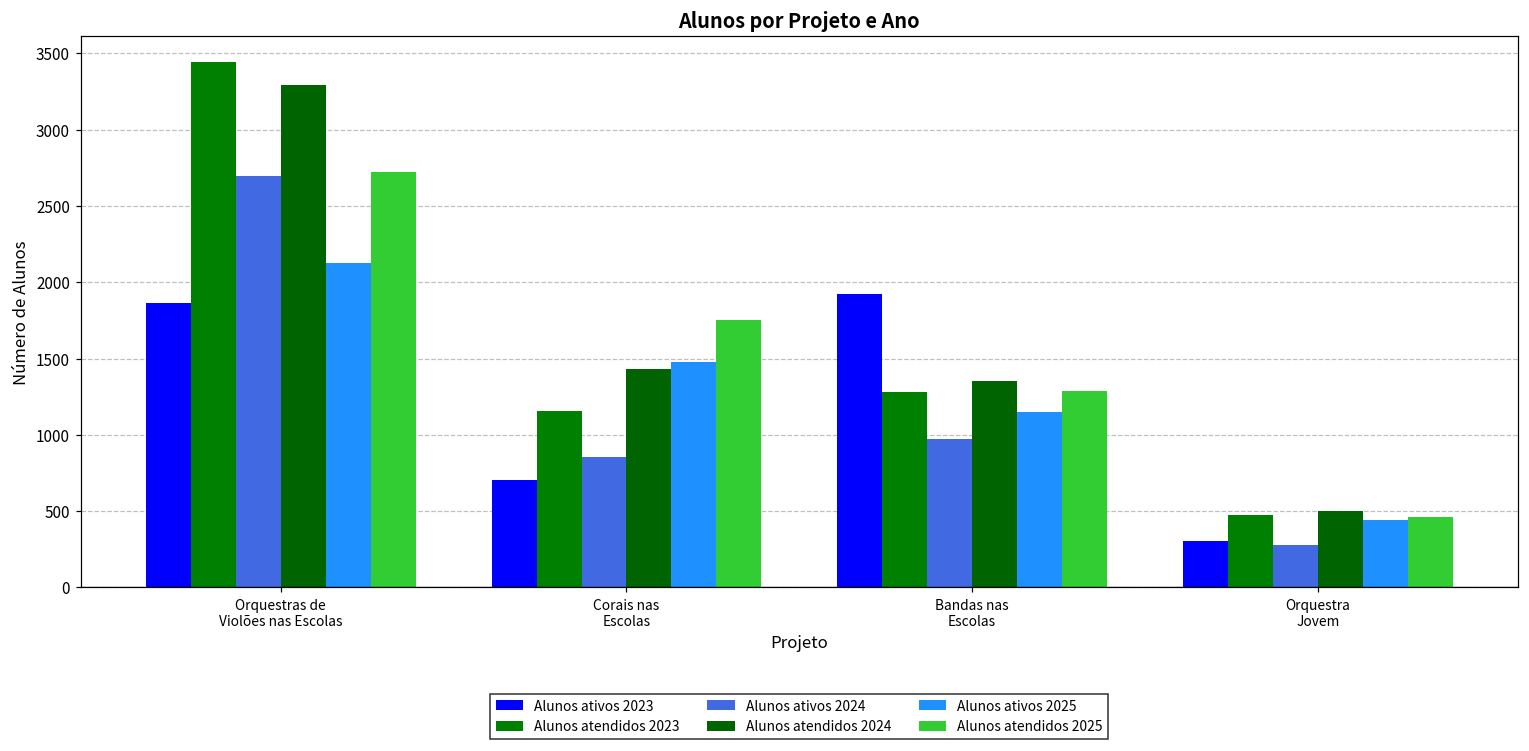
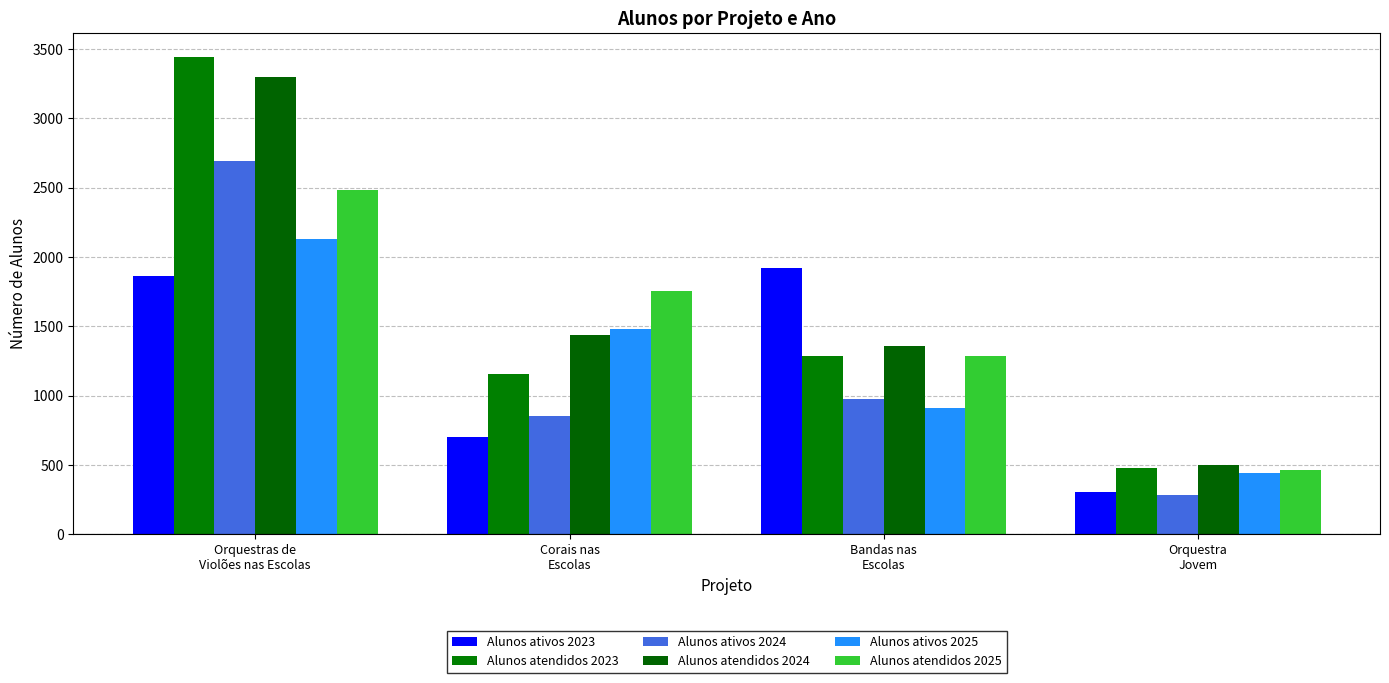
  {
    "Alunos ativos 2023": {
      "Orquestras de Violões nas Escolas": 1860,
      "Corais nas Escolas": 700,
      "Bandas nas Escolas": 1920,
      "Orquestra Jovem": 310
    },
    "Alunos ativos 2024": {
      "Orquestras de Violões nas Escolas": 2690,
      "Corais nas Escolas": 850,
      "Bandas nas Escolas": 970,
      "Orquestra Jovem": 280
    },
    "Alunos ativos 2025": {
      "Orquestras de Violões nas Escolas": 2130,
      "Corais nas Escolas": 1480,
-     "Bandas nas Escolas": 1150,
+     "Bandas nas Escolas": 910,
      "Orquestra Jovem": 440
    },
    "Alunos atendidos 2025": {
-     "Orquestras de Violões nas Escolas": 2720,
+     "Orquestras de Violões nas Escolas": 2480,
      "Corais nas Escolas": 1750,
      "Bandas nas Escolas": 1290,
      "Orquestra Jovem": 460
    }
  }
